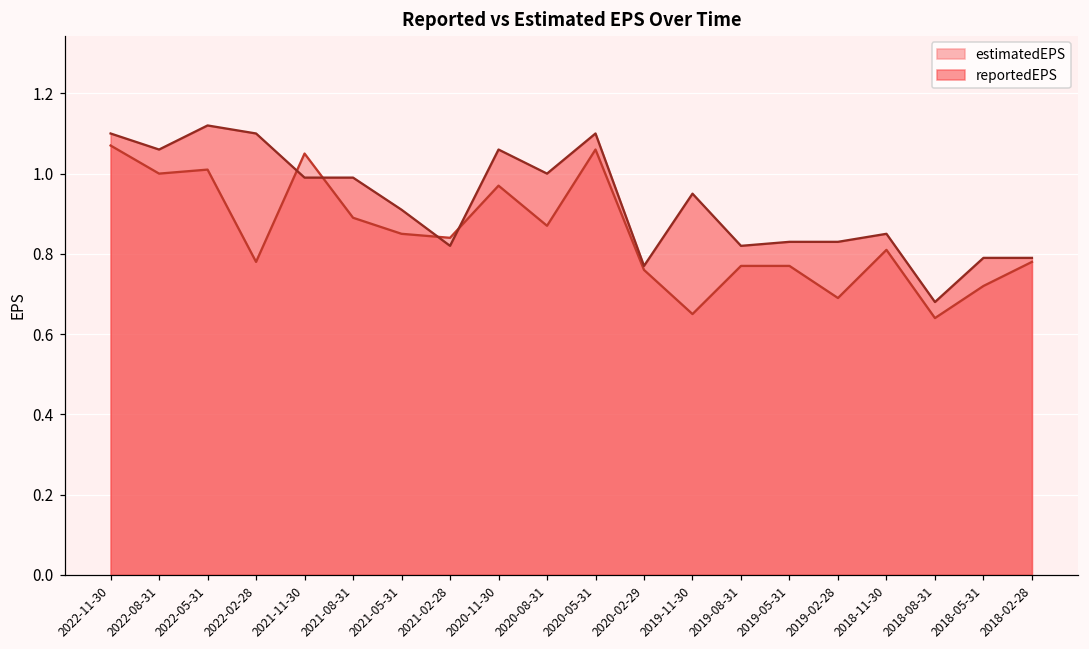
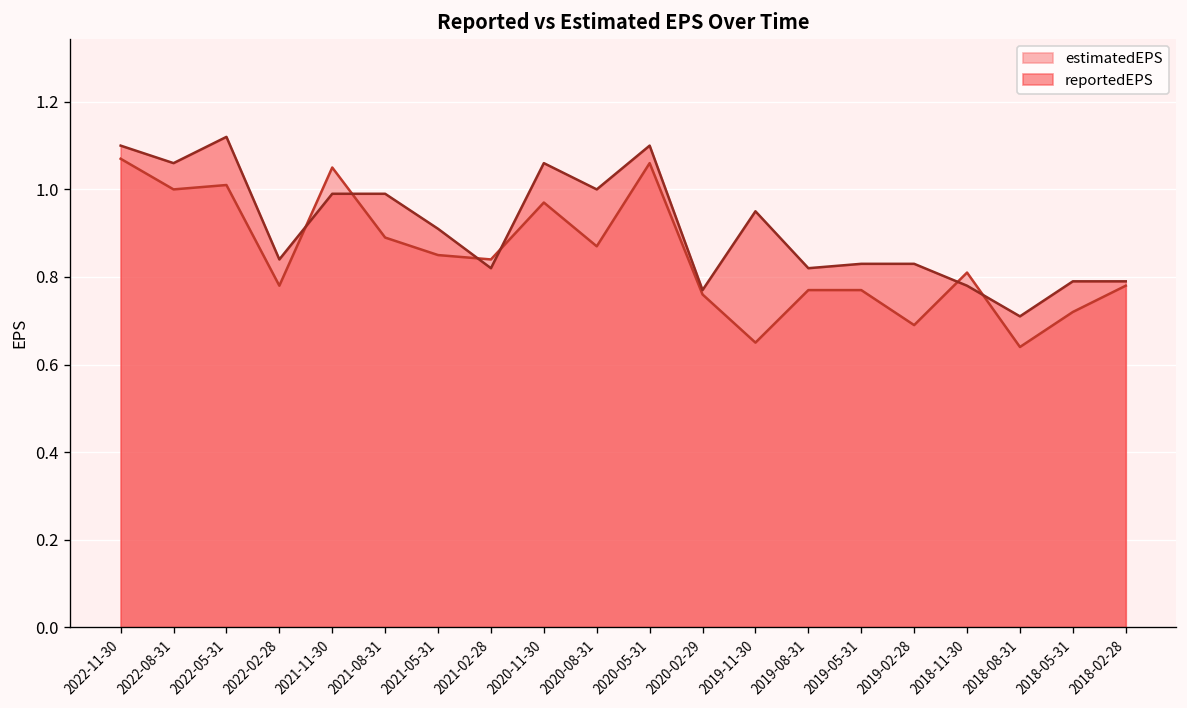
  {
    "estimatedEPS": {
      "2022-11-30": 1.07,
      "2022-08-31": 1.00,
      "2022-05-31": 1.01,
      "2022-02-28": 0.78,
      "2021-11-30": 1.05,
      "2021-08-31": 0.89,
      "2021-05-31": 0.85,
      "2021-02-28": 0.84,
      "2020-11-30": 0.97,
      "2020-08-31": 0.87,
      "2020-05-31": 1.06,
      "2020-02-29": 0.76,
      "2019-11-30": 0.65,
      "2019-08-31": 0.77,
      "2019-05-31": 0.77,
      "2019-02-28": 0.69,
      "2018-11-30": 0.81,
      "2018-08-31": 0.64,
      "2018-05-31": 0.72,
      "2018-02-28": 0.78
    },
    "reportedEPS": {
      "2022-11-30": 1.10,
      "2022-08-31": 1.06,
      "2022-05-31": 1.12,
-     "2022-02-28": 1.10,
+     "2022-02-28": 0.84,
      "2021-11-30": 0.99,
      "2021-08-31": 0.99,
      "2021-05-31": 0.91,
      "2021-02-28": 0.82,
      "2020-11-30": 1.06,
      "2020-08-31": 1.00,
      "2020-05-31": 1.10,
      "2020-02-29": 0.77,
      "2019-11-30": 0.95,
      "2019-08-31": 0.82,
      "2019-05-31": 0.83,
      "2019-02-28": 0.83,
-     "2018-11-30": 0.85,
-     "2018-08-31": 0.68,
+     "2018-11-30": 0.78,
+     "2018-08-31": 0.71,
      "2018-05-31": 0.79,
      "2018-02-28": 0.79
    }
  }
